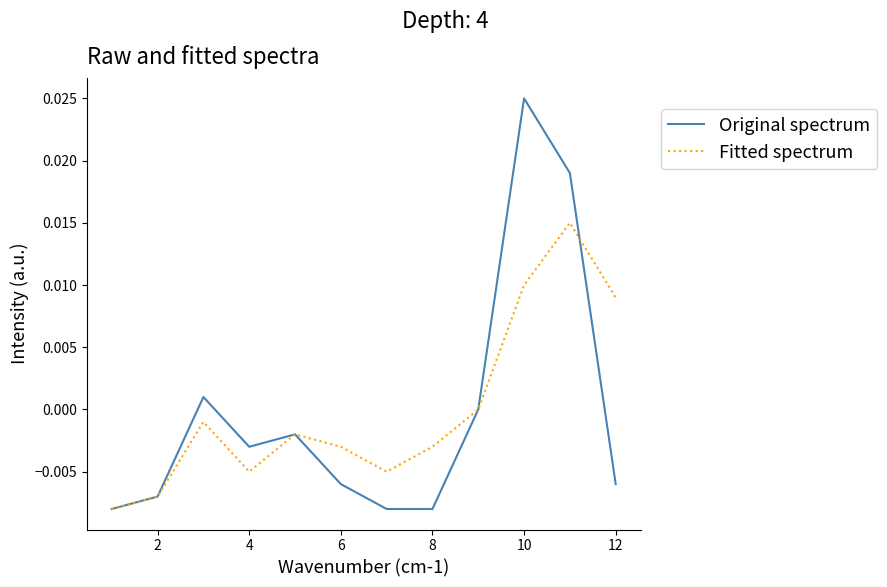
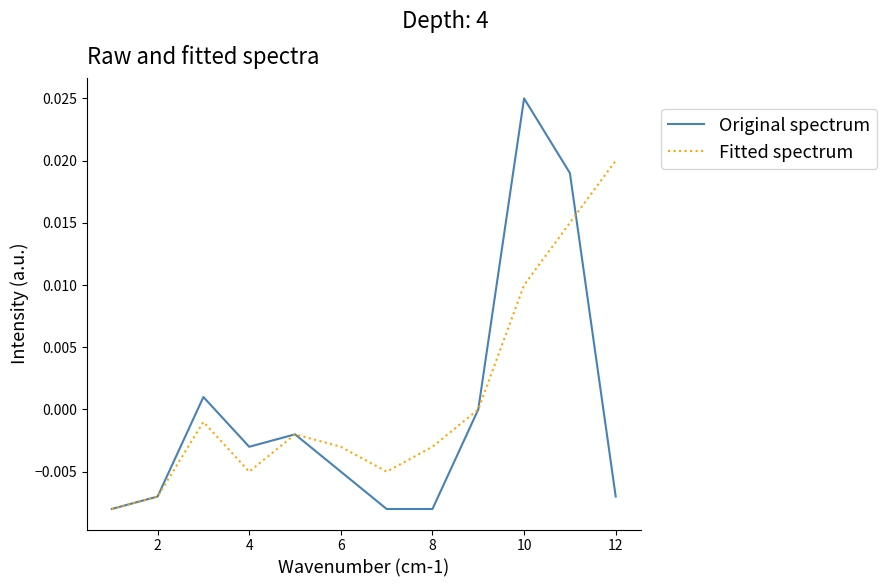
  {
    "Original spectrum": {
      "4": -0.003,
-     "6": -0.006,
+     "6": -0.005,
      "8": -0.008,
      "10": 0.025,
-     "12": -0.006
+     "12": -0.007
    },
    "Fitted spectrum": {
      "4": -0.005,
      "6": -0.003,
      "8": -0.003,
      "10": 0.010,
-     "12": 0.009
+     "12": 0.020
    }
  }
